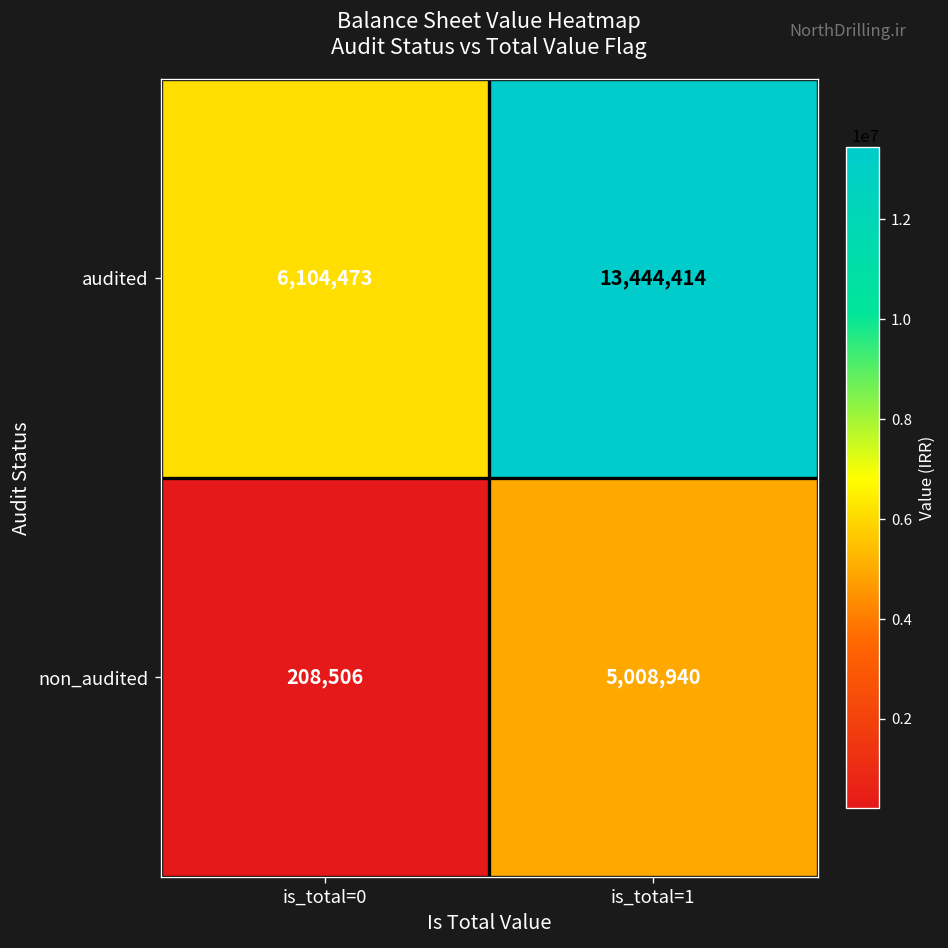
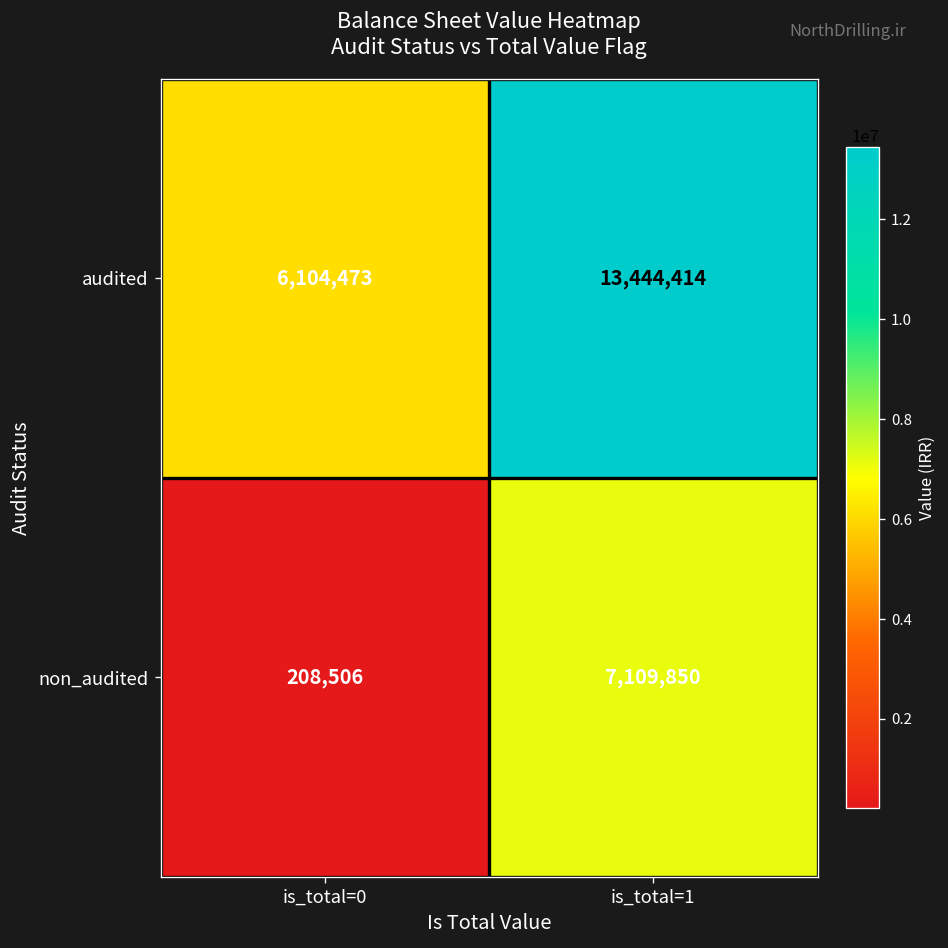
  {
    "audited": {
      "is_total=0": "6,104,473",
      "is_total=1": "13,444,414"
    },
    "non_audited": {
      "is_total=0": "208,506",
-     "is_total=1": "5,008,940"
+     "is_total=1": "7,109,850"
    }
  }
